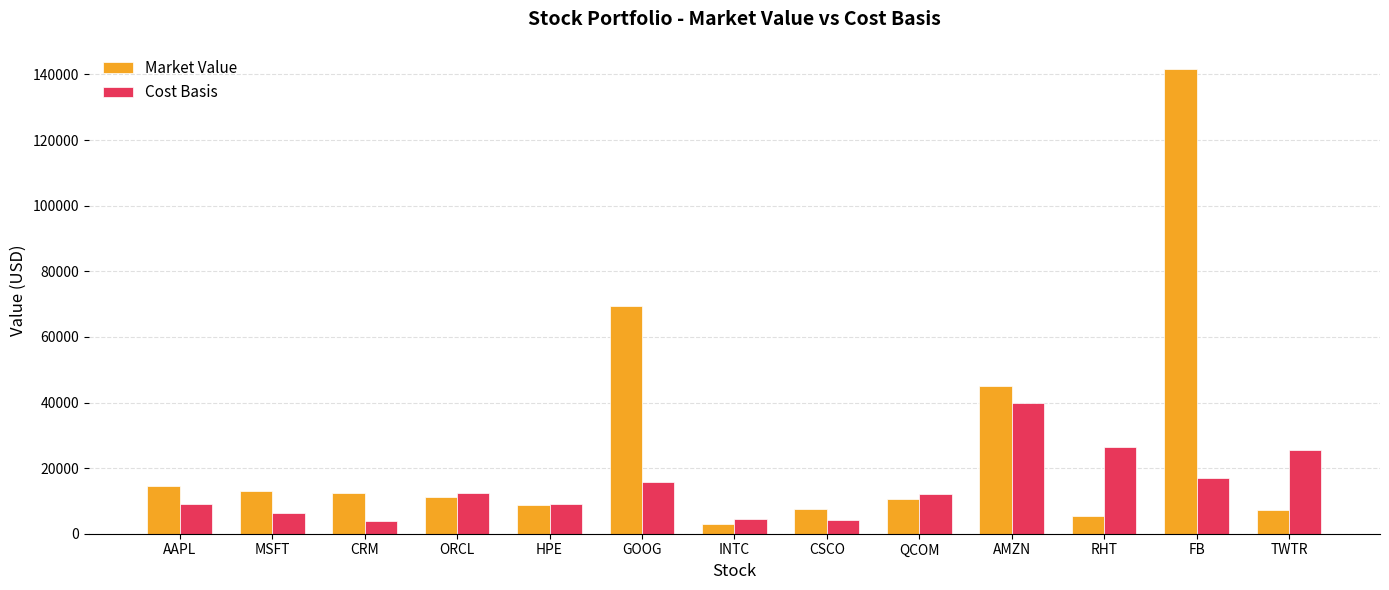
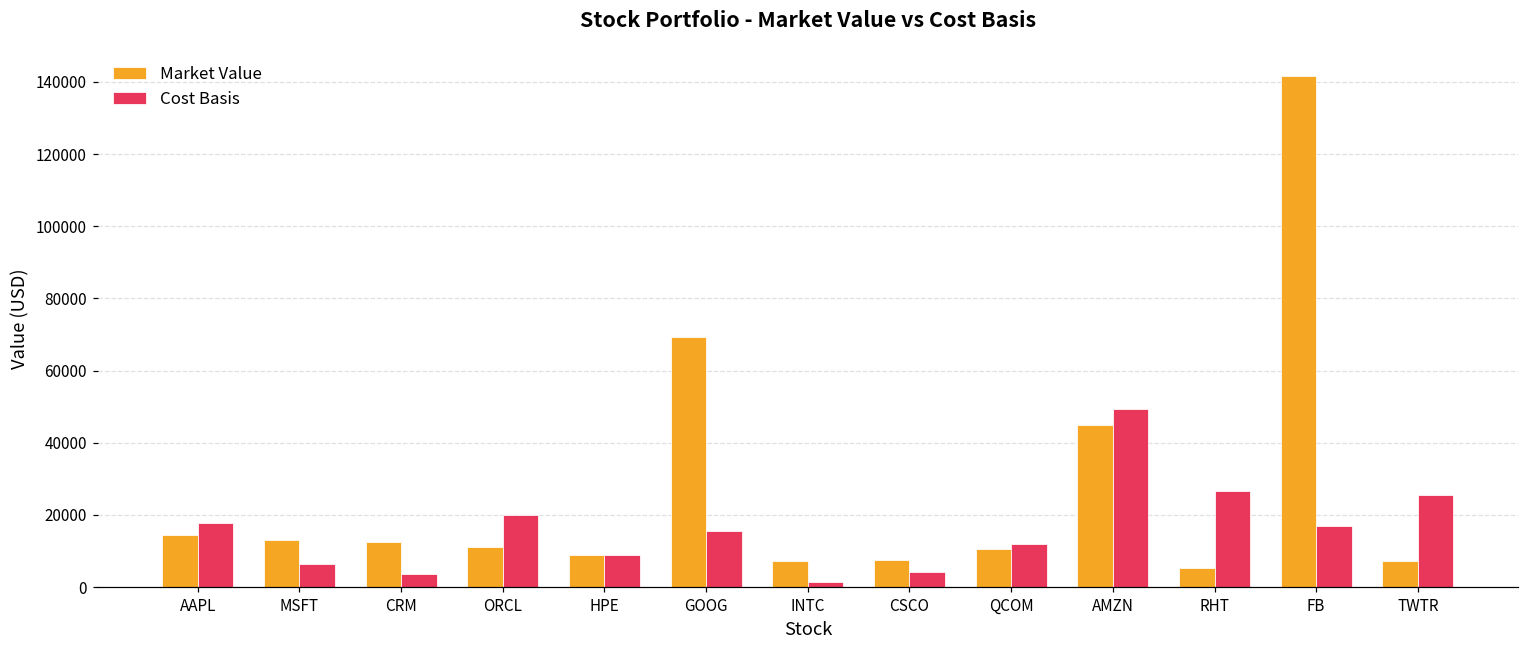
  {
    "Market Value": {
      "AAPL": 14000,
      "MSFT": 13000,
      "CRM": 12000,
      "ORCL": 11000,
      "HPE": 9000,
      "GOOG": 69000,
-     "INTC": 3000,
+     "INTC": 7000,
      "CSCO": 7000,
      "QCOM": 10000,
      "AMZN": 45000,
      "RHT": 5000,
      "FB": 142000,
      "TWTR": 7000
    },
    "Cost Basis": {
-     "AAPL": 9000,
+     "AAPL": 18000,
      "MSFT": 6000,
      "CRM": 4000,
-     "ORCL": 13000,
+     "ORCL": 20000,
      "HPE": 9000,
      "GOOG": 16000,
-     "INTC": 4000,
+     "INTC": 1000,
      "CSCO": 4000,
      "QCOM": 12000,
-     "AMZN": 40000,
+     "AMZN": 49000,
      "RHT": 27000,
      "FB": 17000,
      "TWTR": 25000
    }
  }
